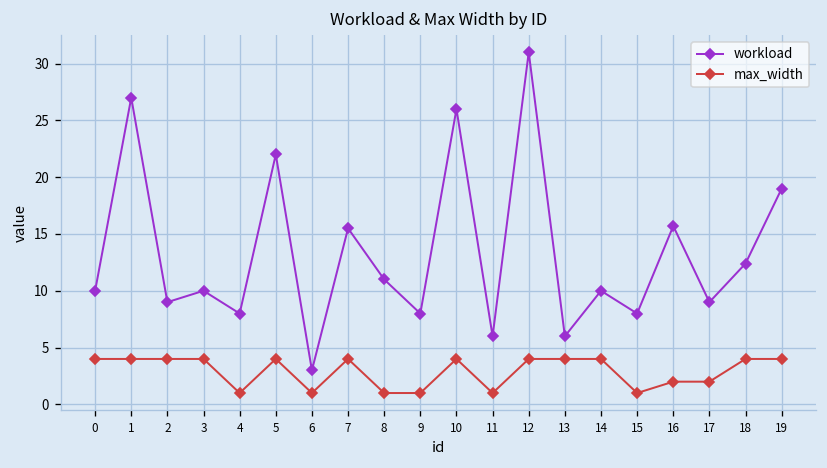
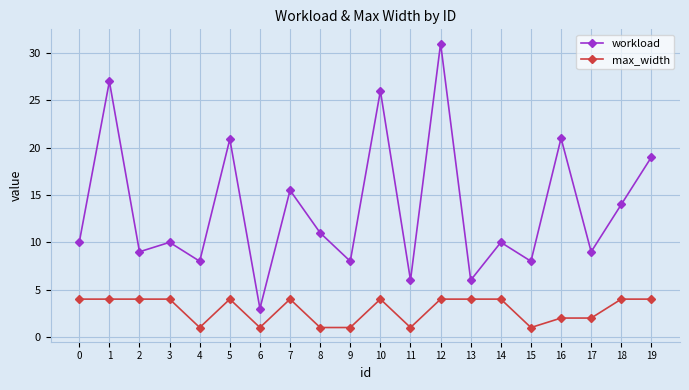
  {
    "workload": {
      "0": 10,
      "1": 27,
      "2": 9,
      "3": 10,
      "4": 8,
-     "5": 22,
+     "5": 21,
      "6": 3,
      "7": 16,
      "8": 11,
      "9": 8,
      "10": 26,
      "11": 6,
      "12": 31,
      "13": 6,
      "14": 10,
      "15": 8,
-     "16": 16,
+     "16": 21,
      "17": 9,
-     "18": 12,
+     "18": 14,
      "19": 19
    },
    "max_width": {
      "0": 4,
      "1": 4,
      "2": 4,
      "3": 4,
      "4": 1,
      "5": 4,
      "6": 1,
      "7": 4,
      "8": 1,
      "9": 1,
      "10": 4,
      "11": 1,
      "12": 4,
      "13": 4,
      "14": 4,
      "15": 1,
      "16": 2,
      "17": 2,
      "18": 4,
      "19": 4
    }
  }
